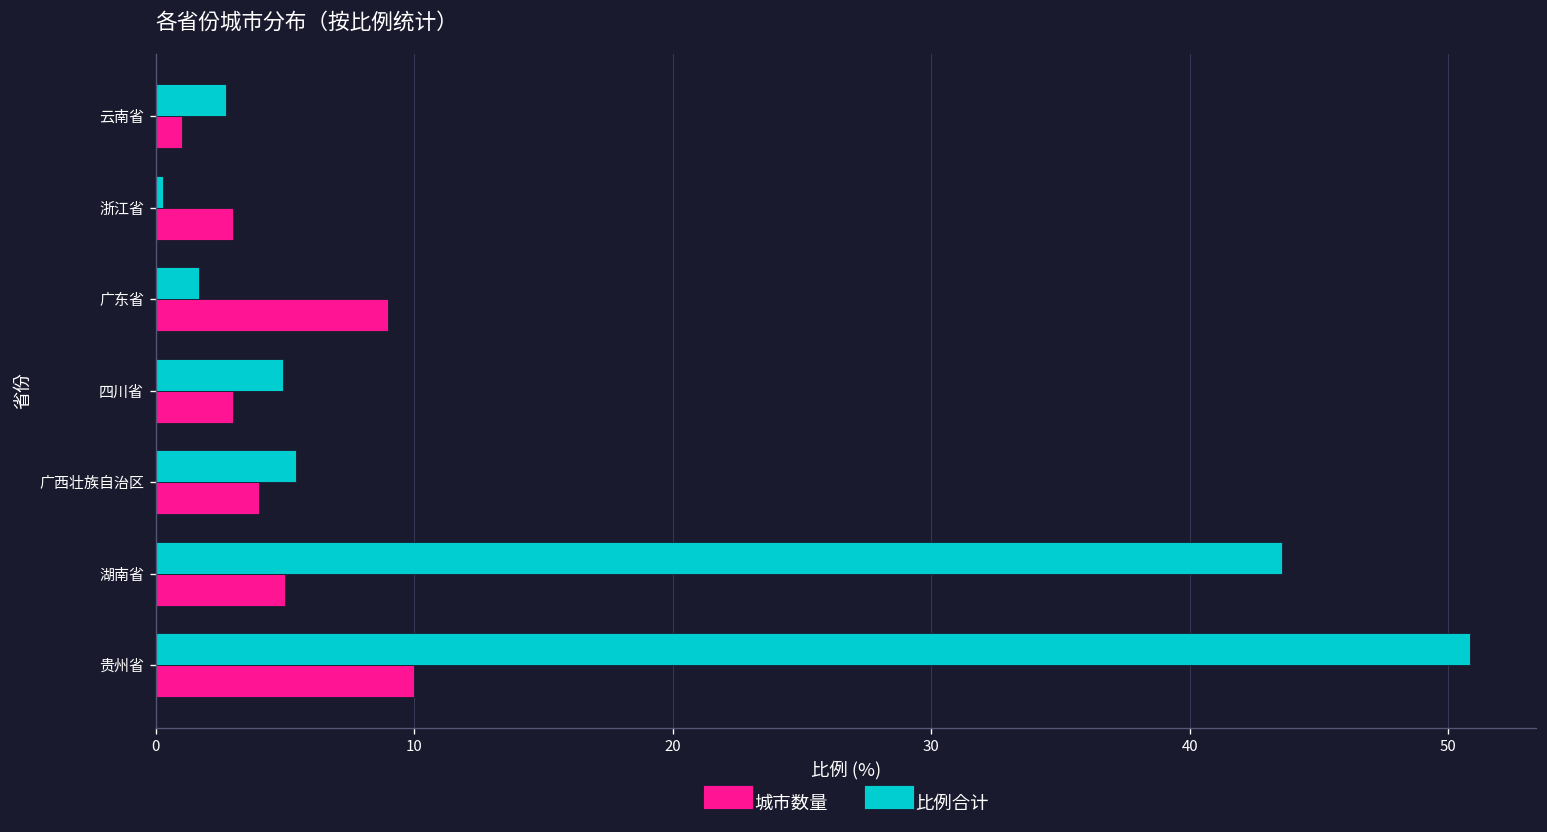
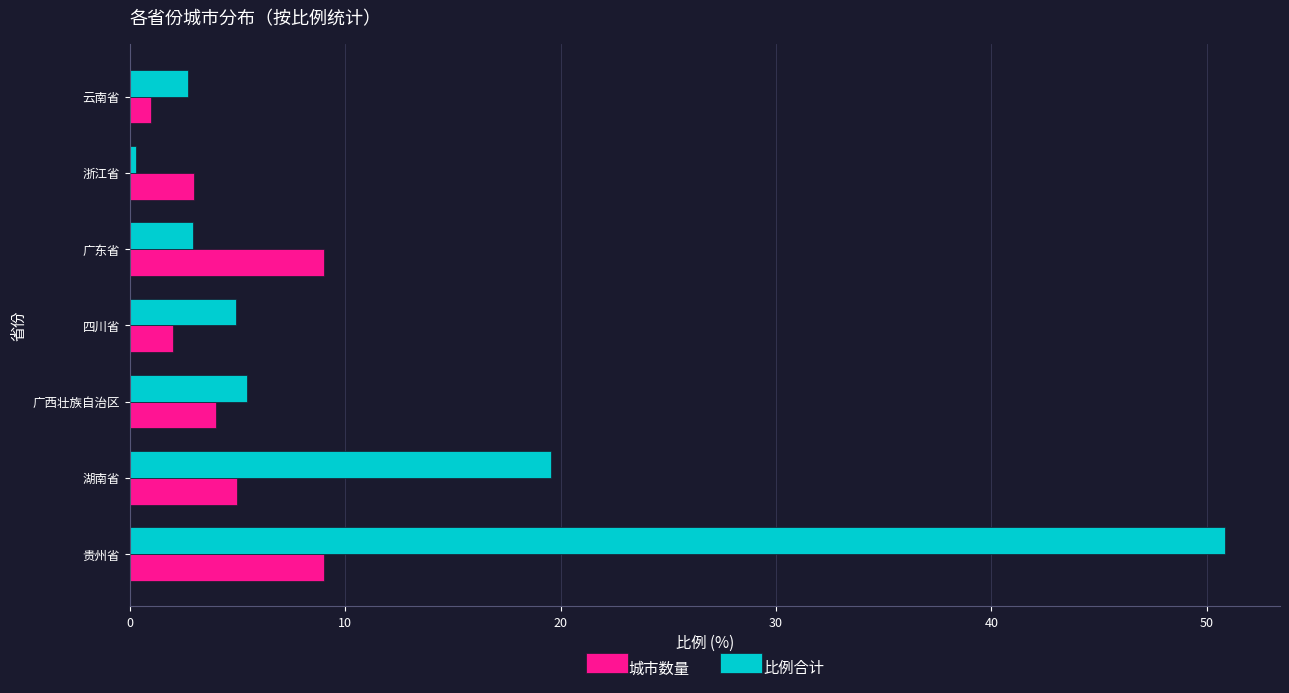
  {
    "城市数量": {
      "云南省": 1,
      "浙江省": 3,
      "广东省": 9,
-     "四川省": 3,
+     "四川省": 2,
      "广西壮族自治区": 4,
      "湖南省": 5,
-     "贵州省": 10
+     "贵州省": 9
    },
    "比例合计": {
      "云南省": 2.7,
      "浙江省": 0.3,
-     "广东省": 1.7,
+     "广东省": 2.9,
      "四川省": 4.9,
      "广西壮族自治区": 5.4,
-     "湖南省": 43.6,
+     "湖南省": 19.6,
      "贵州省": 50.9
    }
  }
